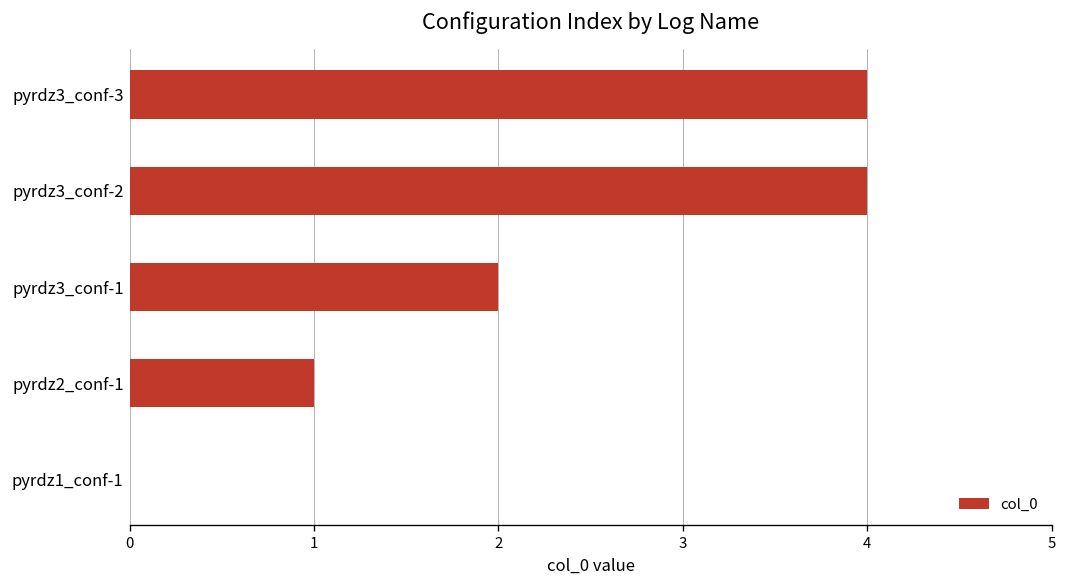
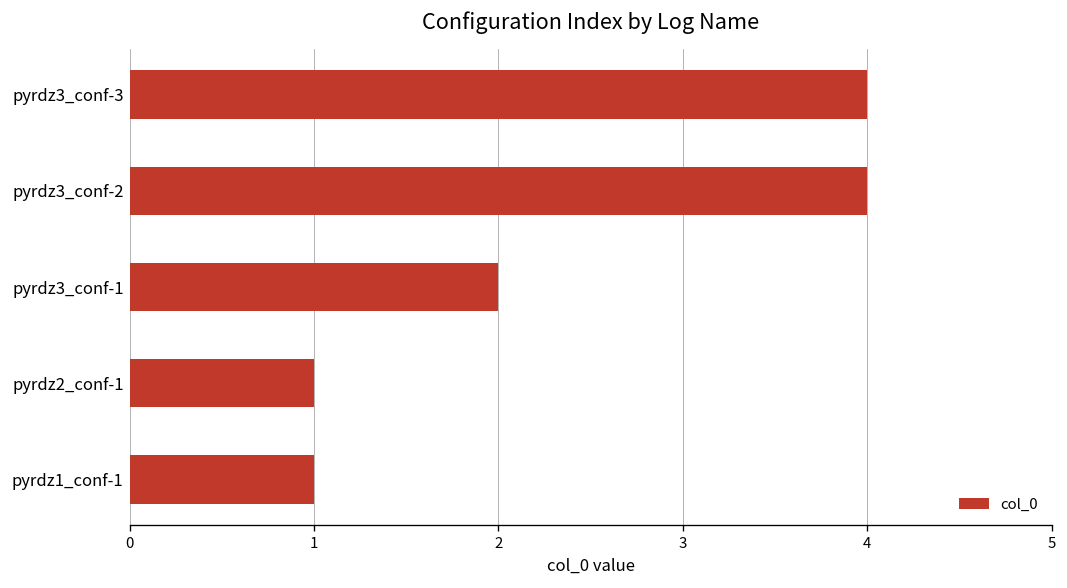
  {
    "pyrdz3_conf-3": 4,
    "pyrdz3_conf-2": 4,
    "pyrdz3_conf-1": 2,
    "pyrdz2_conf-1": 1,
-   "pyrdz1_conf-1": 0
+   "pyrdz1_conf-1": 1
  }
